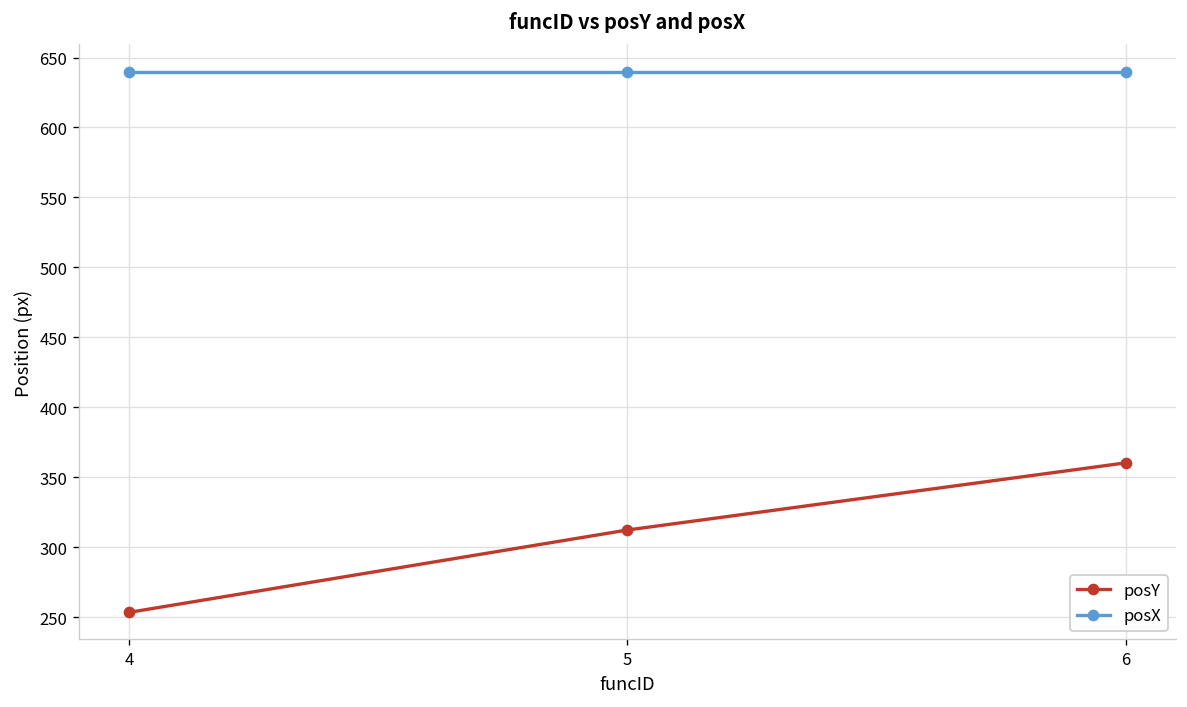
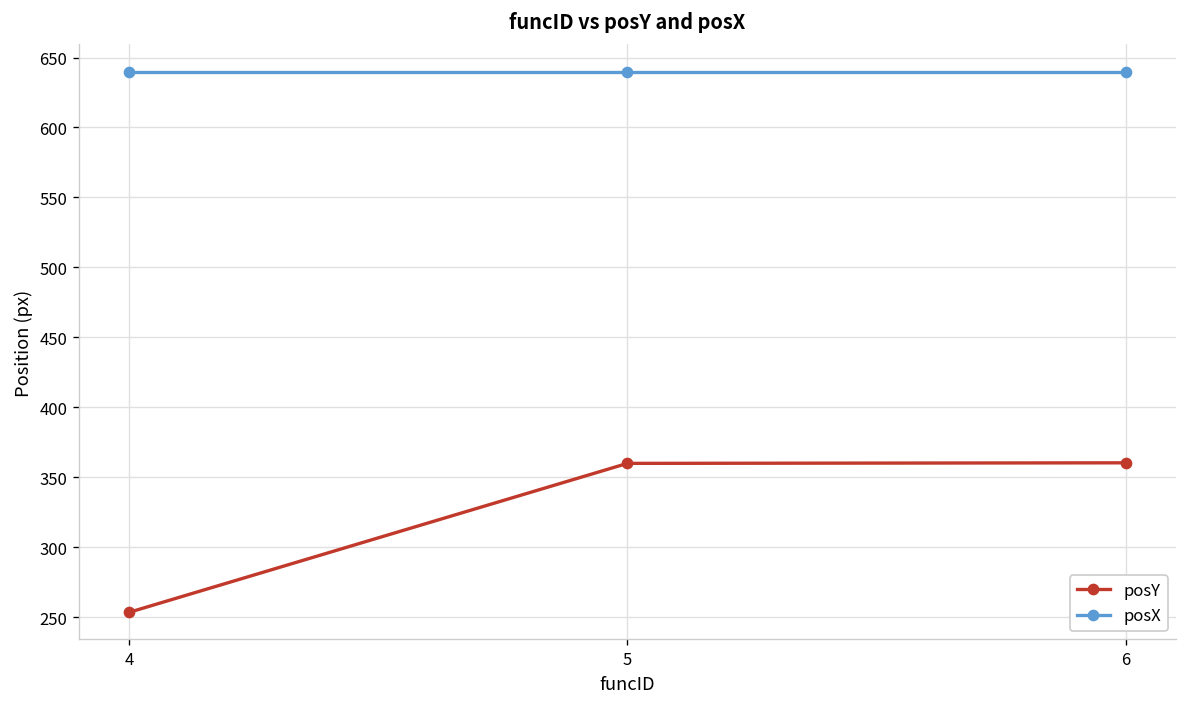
  {
    "posY": {
      "4": 254,
-     "5": 312,
+     "5": 360,
      "6": 360
    },
    "posX": {
      "4": 640,
      "5": 640,
      "6": 640
    }
  }
